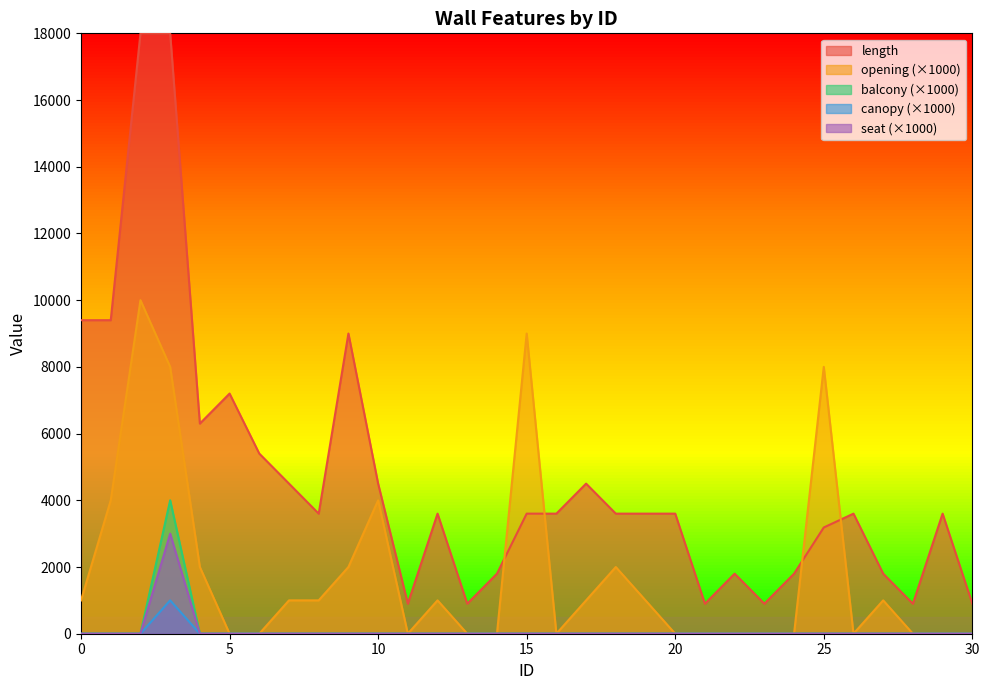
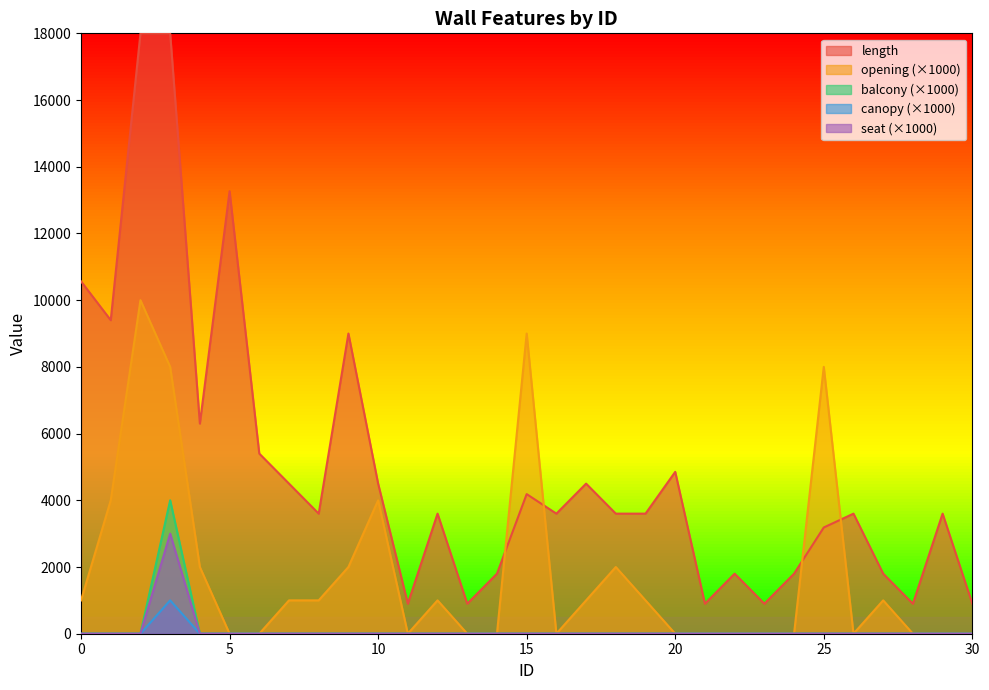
  {
    "length": {
-     "0": 9400,
-     "5": 7200,
+     "0": 10600,
+     "5": 13300,
      "10": 4500,
-     "15": 3600,
-     "20": 3600,
+     "15": 4200,
+     "20": 4900,
      "25": 3200,
      "30": 900
    },
    "opening (×1000)": {
      "0": 1000,
      "10": 4000,
      "15": 9000,
      "25": 8000
    }
  }
